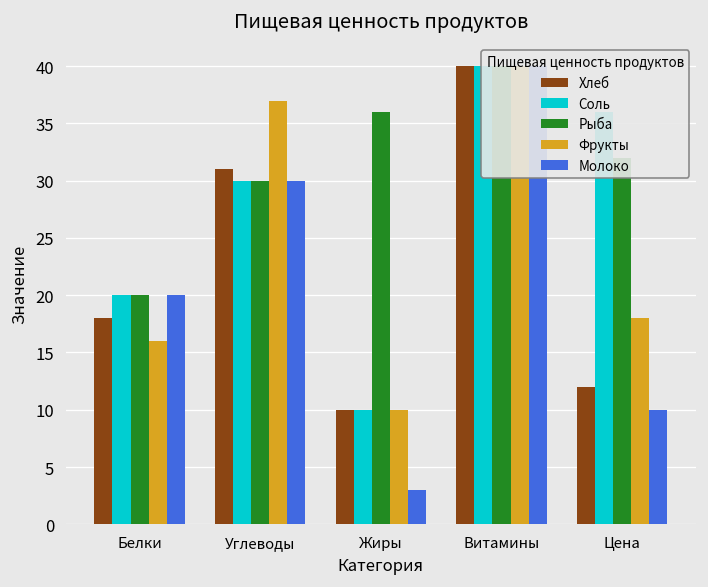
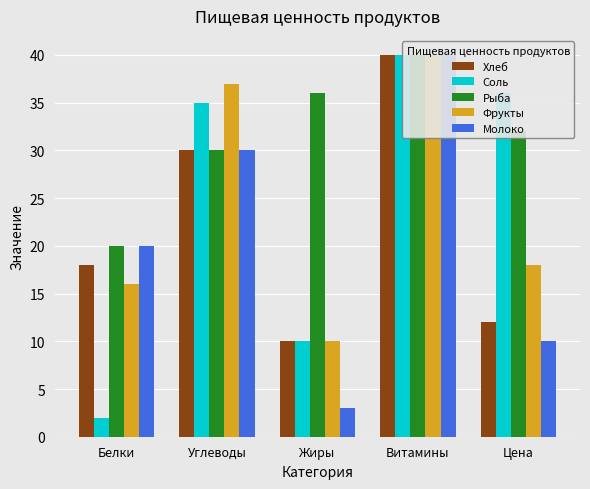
  {
    "Хлеб": {
      "Белки": 18,
-     "Углеводы": 31,
+     "Углеводы": 30,
      "Жиры": 10,
      "Витамины": 40,
      "Цена": 12
    },
    "Соль": {
-     "Белки": 20,
-     "Углеводы": 30,
+     "Белки": 2,
+     "Углеводы": 35,
      "Жиры": 10
    },
    "Рыба": {
      "Белки": 20,
      "Углеводы": 30,
      "Жиры": 36
    },
    "Фрукты": {
      "Белки": 16,
      "Углеводы": 37,
      "Жиры": 10,
      "Цена": 18
    },
    "Молоко": {
      "Белки": 20,
      "Углеводы": 30,
      "Жиры": 3,
      "Цена": 10
    }
  }
